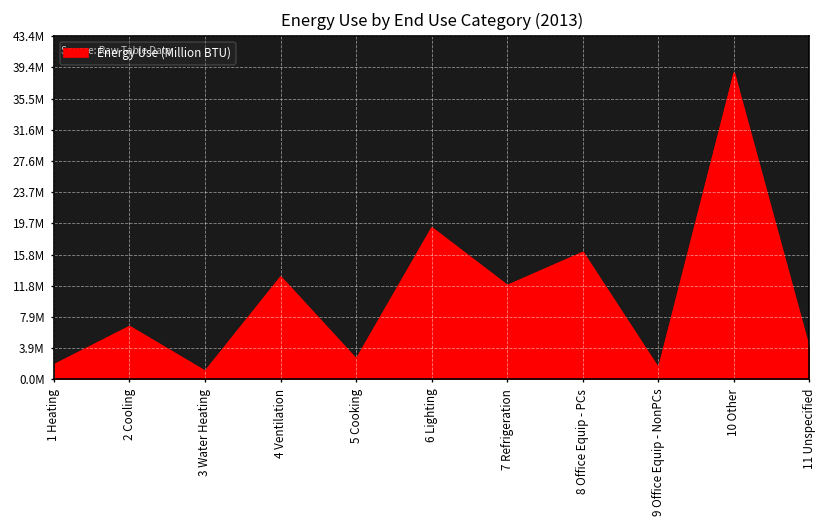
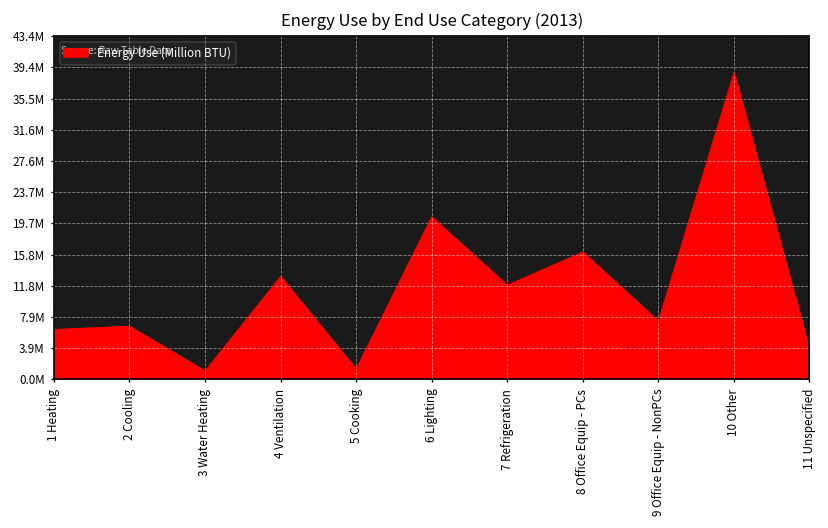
  {
-   "1 Heating": 2000000,
+   "1 Heating": 6000000,
    "2 Cooling": 7000000,
    "3 Water Heating": 1000000,
    "4 Ventilation": 13000000,
-   "5 Cooking": 3000000,
-   "6 Lighting": 19000000,
+   "5 Cooking": 1000000,
+   "6 Lighting": 21000000,
    "7 Refrigeration": 12000000,
    "8 Office Equip - PCs": 16000000,
-   "9 Office Equip - NonPCs": 1000000,
+   "9 Office Equip - NonPCs": 7000000,
    "10 Other": 39000000,
    "11 Unspecified": 4000000
  }
